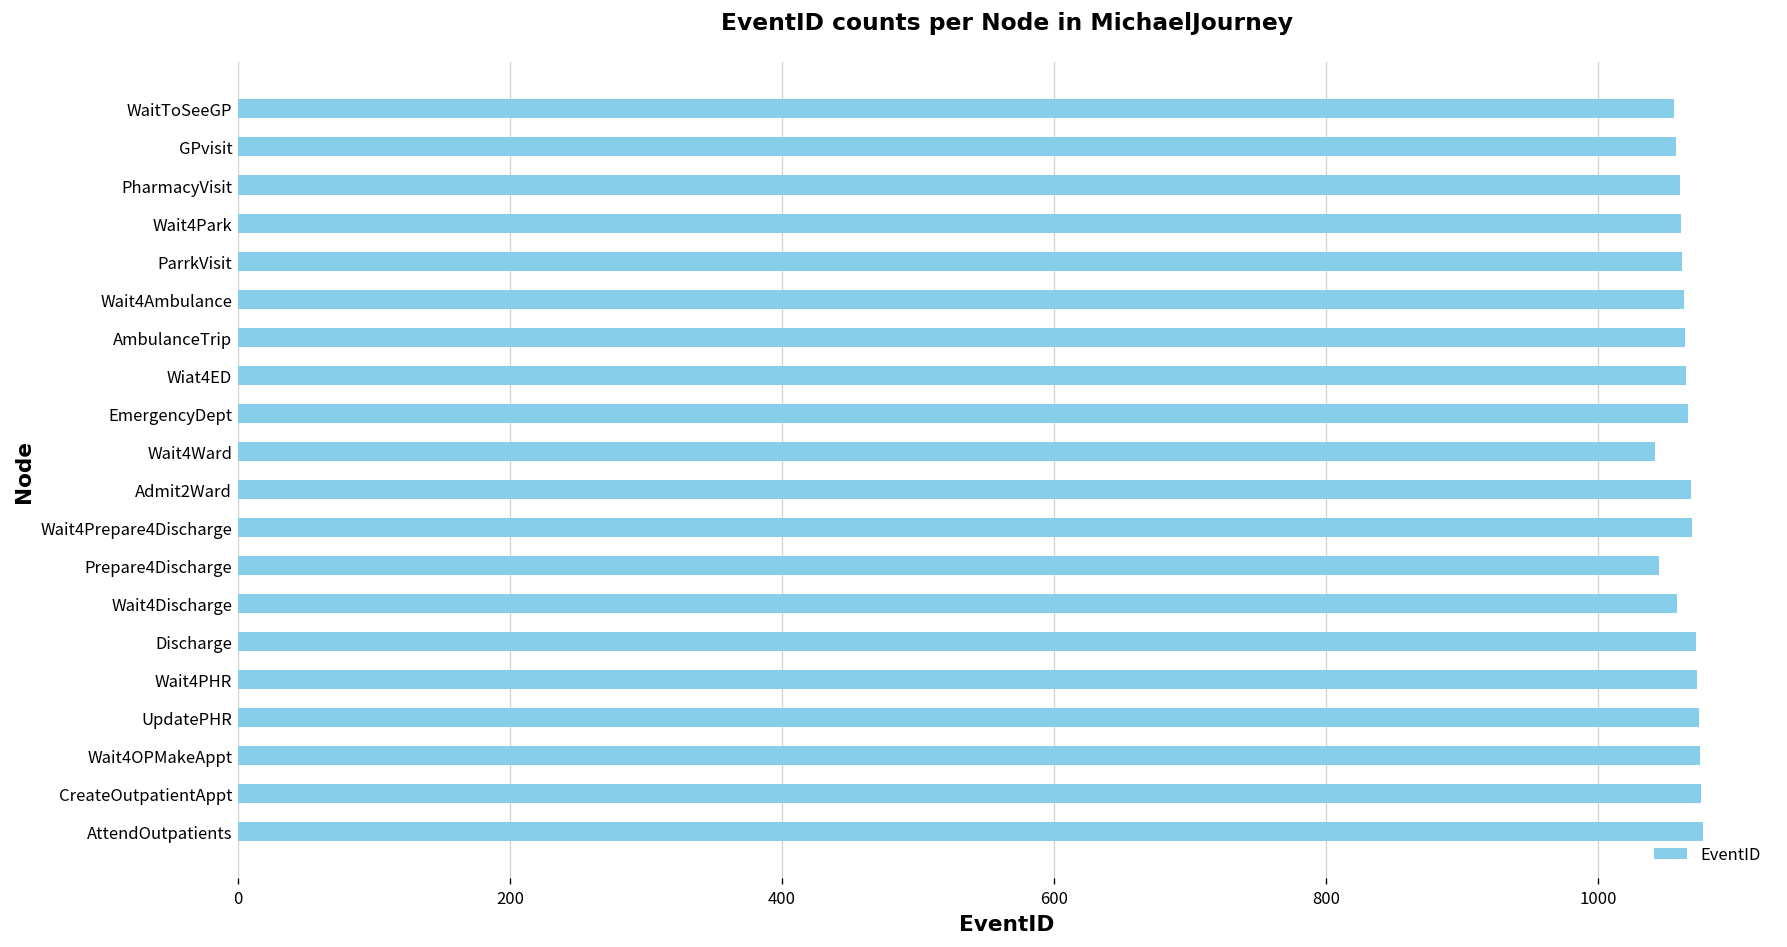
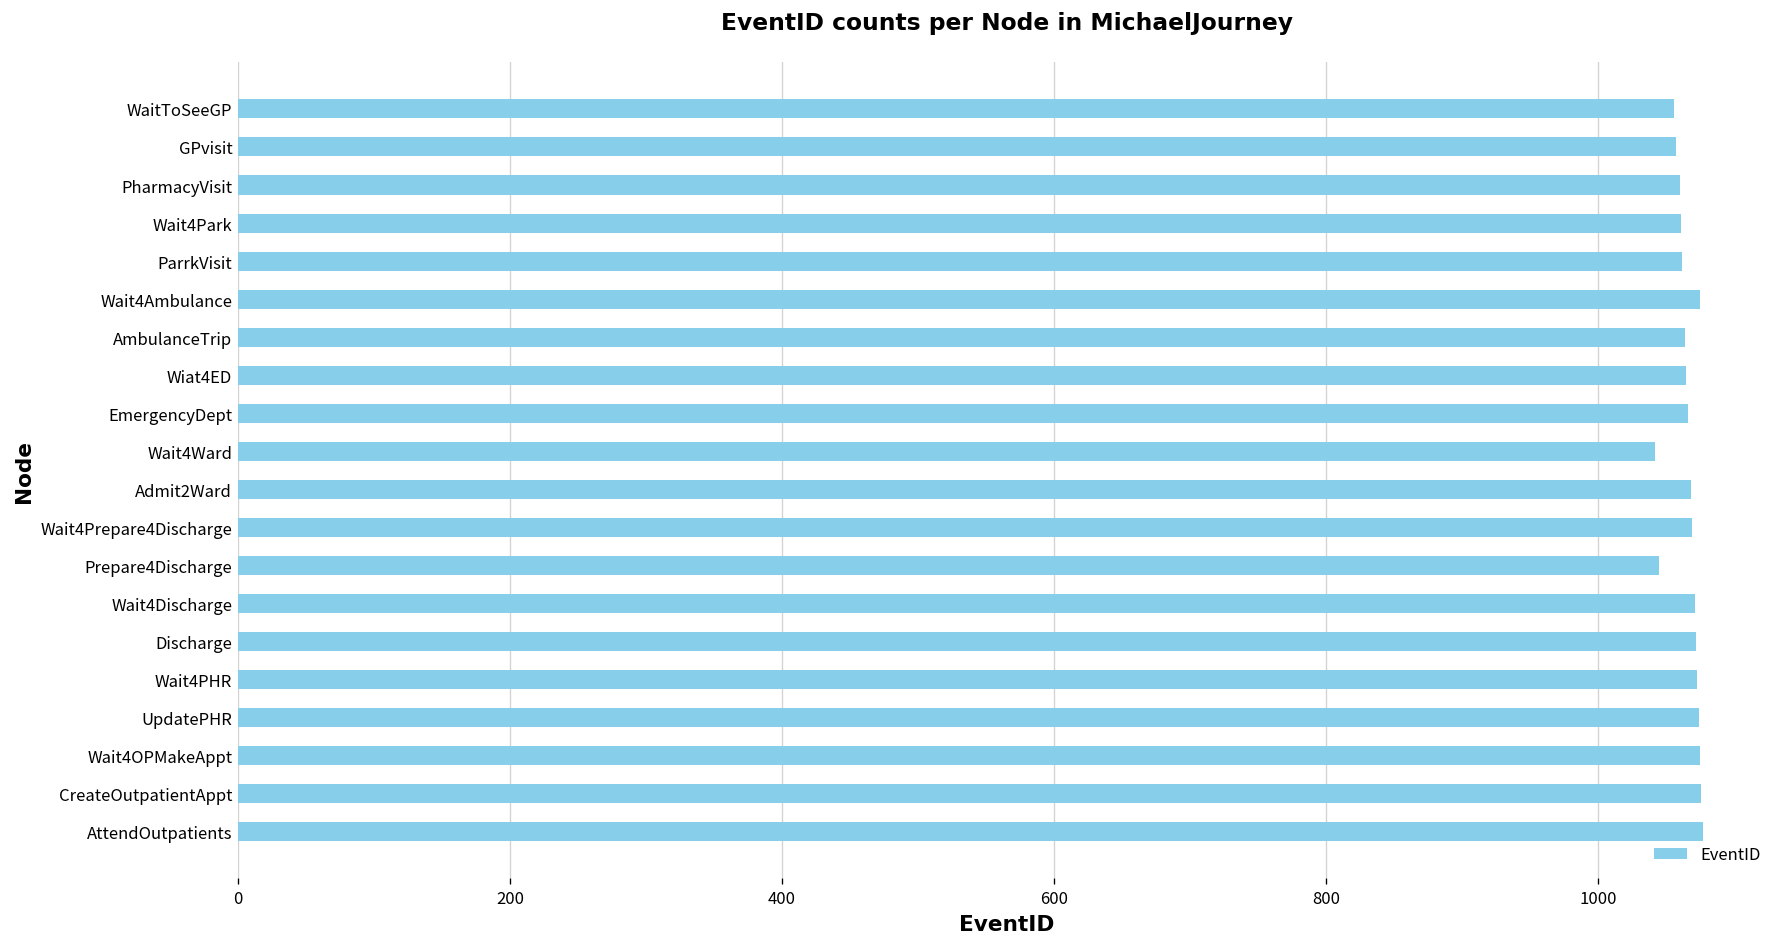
  {
    "WaitToSeeGP": 1056,
    "GPvisit": 1057,
    "PharmacyVisit": 1060,
    "Wait4Park": 1061,
    "ParrkVisit": 1062,
-   "Wait4Ambulance": 1063,
+   "Wait4Ambulance": 1075,
    "AmbulanceTrip": 1064,
    "Wiat4ED": 1065,
    "EmergencyDept": 1066,
    "Wait4Ward": 1042,
    "Admit2Ward": 1068,
    "Wait4Prepare4Discharge": 1069,
    "Prepare4Discharge": 1045,
-   "Wait4Discharge": 1058,
+   "Wait4Discharge": 1071,
    "Discharge": 1072,
    "Wait4PHR": 1073,
    "UpdatePHR": 1074,
    "Wait4OPMakeAppt": 1075,
    "CreateOutpatientAppt": 1076,
    "AttendOutpatients": 1077
  }
